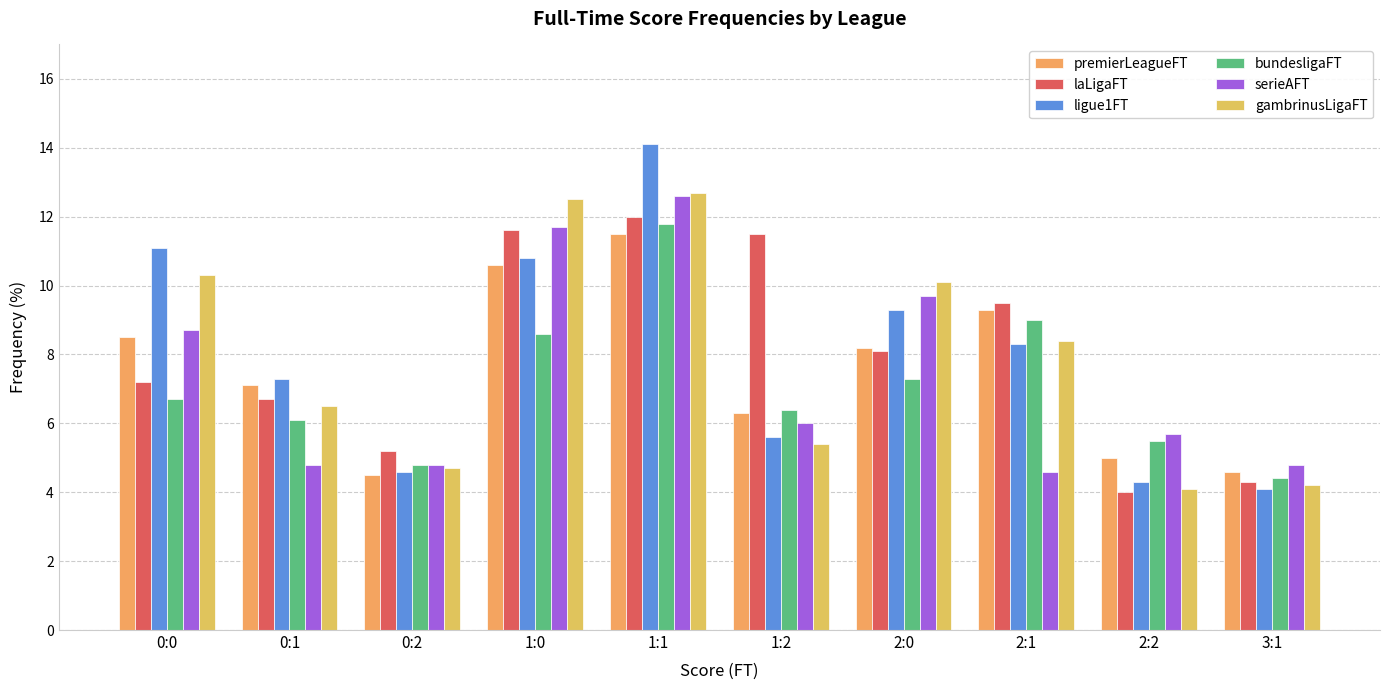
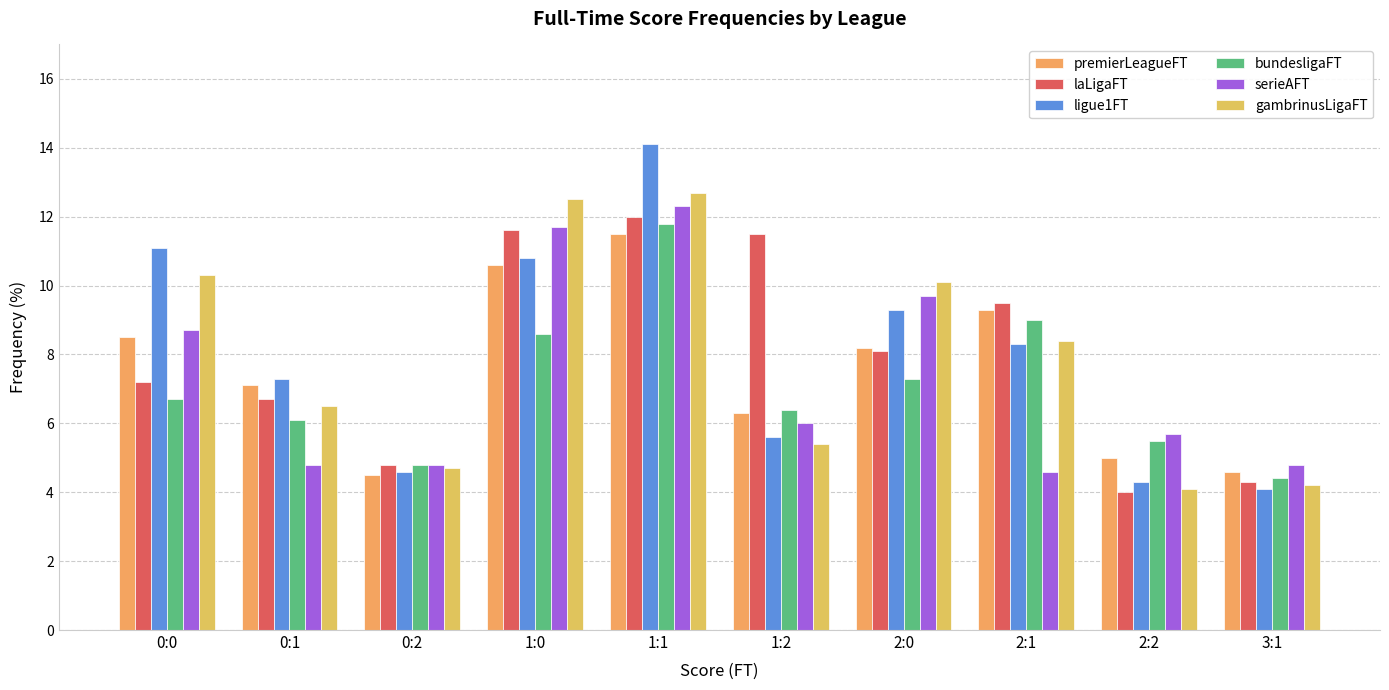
  {
    "laLigaFT": {
      "0:0": 7.2,
      "0:1": 6.7,
-     "0:2": 5.2,
+     "0:2": 4.8,
      "1:0": 11.6,
      "1:1": 12.0,
      "1:2": 11.5,
      "2:0": 8.1,
      "2:1": 9.5,
      "2:2": 4.0,
      "3:1": 4.3
    },
    "ligue1FT": {
      "0:0": 11.1,
      "0:1": 7.3,
      "0:2": 4.6,
      "1:0": 10.8,
      "1:1": 14.1,
      "1:2": 5.6,
      "2:0": 9.3,
      "2:1": 8.3,
      "2:2": 4.3,
      "3:1": 4.1
    },
    "bundesligaFT": {
      "0:0": 6.7,
      "0:1": 6.1,
      "0:2": 4.8,
      "1:0": 8.6,
      "1:1": 11.8,
      "1:2": 6.4,
      "2:0": 7.3,
      "2:1": 9.0,
      "2:2": 5.5,
      "3:1": 4.4
    },
    "serieAFT": {
      "0:0": 8.7,
      "0:1": 4.8,
      "0:2": 4.8,
      "1:0": 11.7,
-     "1:1": 12.6,
+     "1:1": 12.3,
      "1:2": 6.0,
      "2:0": 9.7,
      "2:1": 4.6,
      "2:2": 5.7,
      "3:1": 4.8
    }
  }
